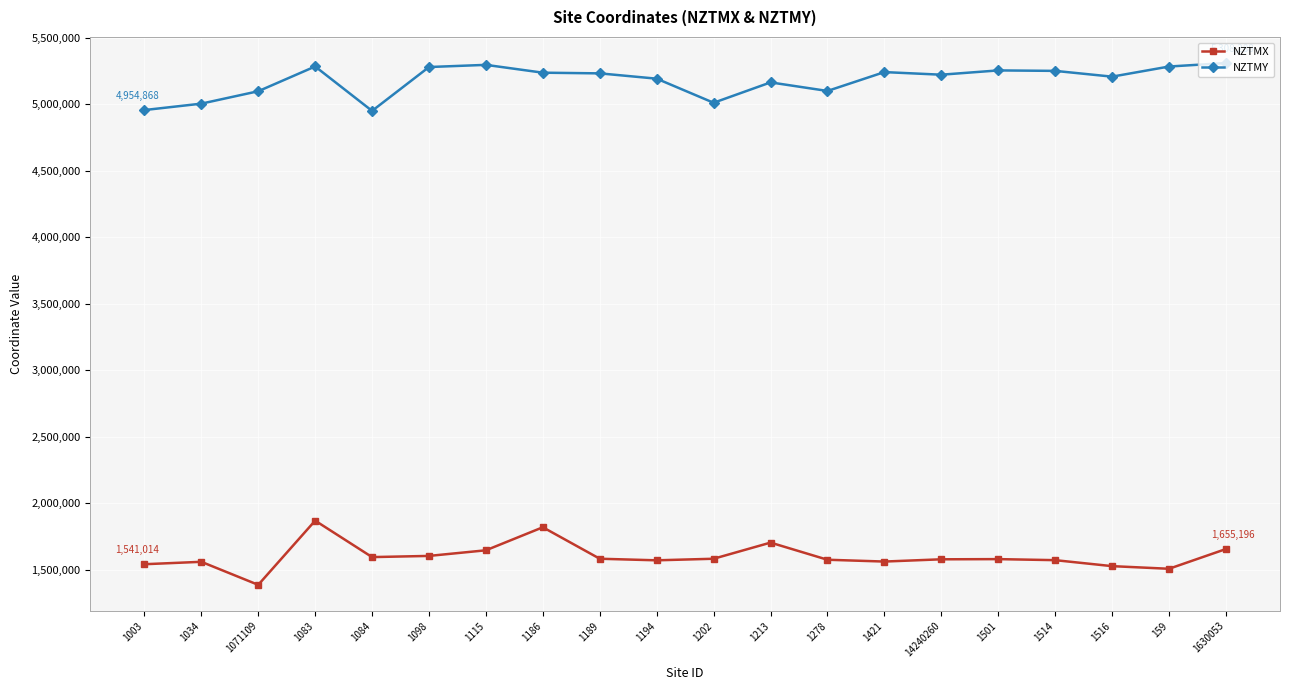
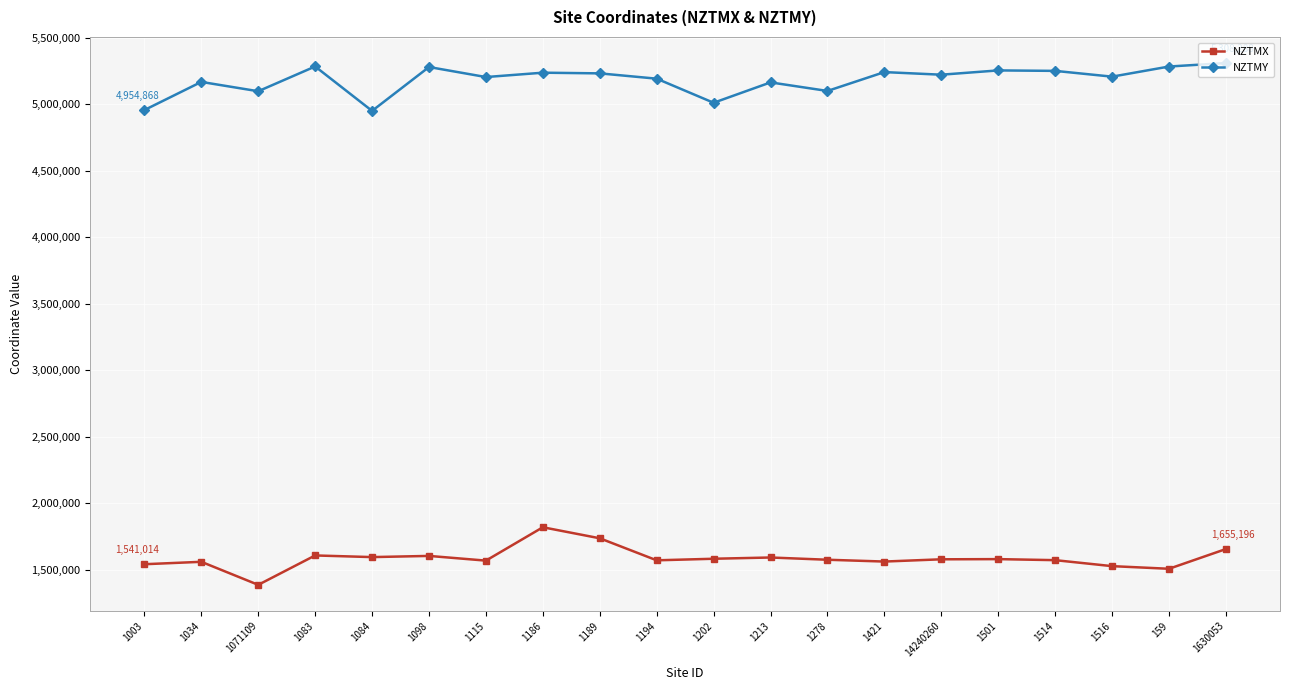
  {
    "NZTMX": {
      "1034": "1,560,000",
      "1071109": "1,390,000",
-     "1083": "1,870,000",
+     "1083": "1,610,000",
      "1084": "1,590,000",
      "1098": "1,600,000",
-     "1115": "1,650,000",
+     "1115": "1,570,000",
      "1186": "1,820,000",
-     "1189": "1,580,000",
+     "1189": "1,740,000",
      "1194": "1,570,000",
      "1202": "1,580,000",
-     "1213": "1,700,000",
+     "1213": "1,590,000",
      "1278": "1,570,000",
      "1421": "1,560,000",
      "14240260": "1,580,000",
      "1501": "1,580,000",
      "1514": "1,570,000",
      "1516": "1,530,000",
      "159": "1,510,000"
    },
    "NZTMY": {
-     "1034": "5,000,000",
+     "1034": "5,170,000",
      "1071109": "5,100,000",
      "1083": "5,280,000",
      "1084": "4,950,000",
      "1098": "5,280,000",
-     "1115": "5,290,000",
+     "1115": "5,200,000",
      "1186": "5,240,000",
      "1189": "5,230,000",
      "1194": "5,190,000",
      "1202": "5,010,000",
      "1213": "5,160,000",
      "1278": "5,100,000",
      "1421": "5,240,000",
      "14240260": "5,220,000",
      "1501": "5,250,000",
      "1514": "5,250,000",
      "1516": "5,210,000",
      "159": "5,280,000"
    }
  }
